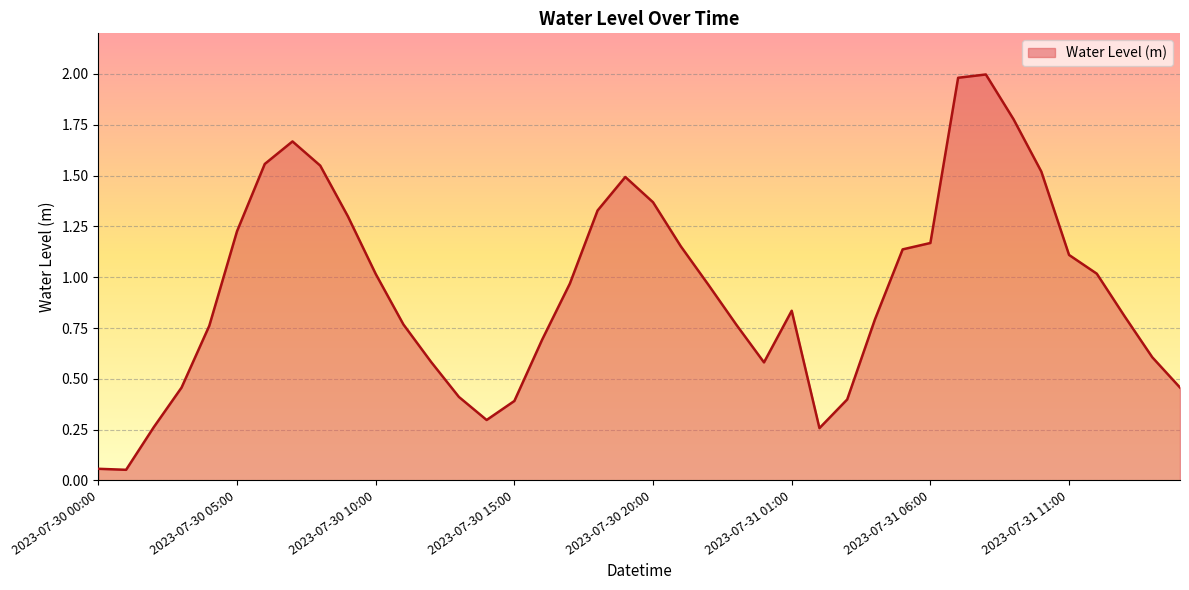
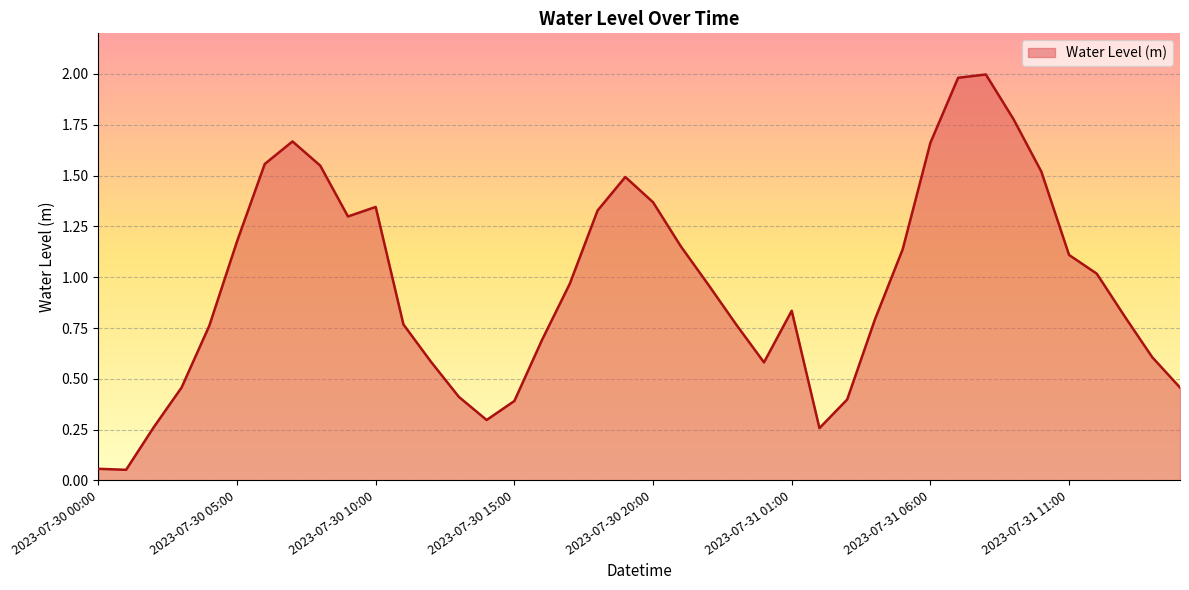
  {
    "2023-07-30 00:00": 0.06,
-   "2023-07-30 05:00": 1.23,
-   "2023-07-30 10:00": 1.02,
+   "2023-07-30 05:00": 1.18,
+   "2023-07-30 10:00": 1.35,
    "2023-07-30 15:00": 0.39,
    "2023-07-30 20:00": 1.37,
    "2023-07-31 01:00": 0.84,
-   "2023-07-31 06:00": 1.17,
+   "2023-07-31 06:00": 1.66,
    "2023-07-31 11:00": 1.11
  }
